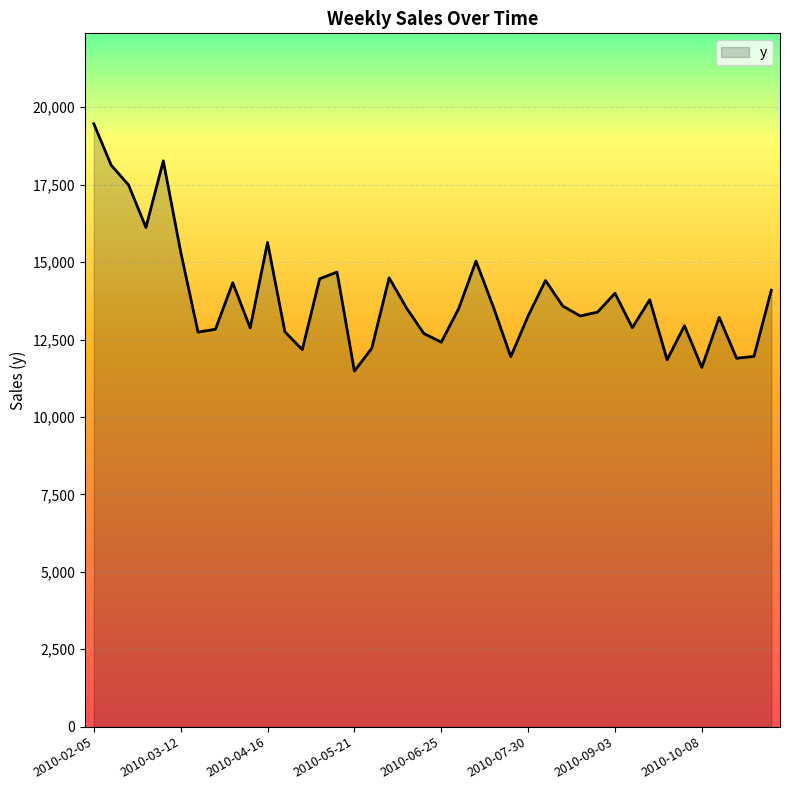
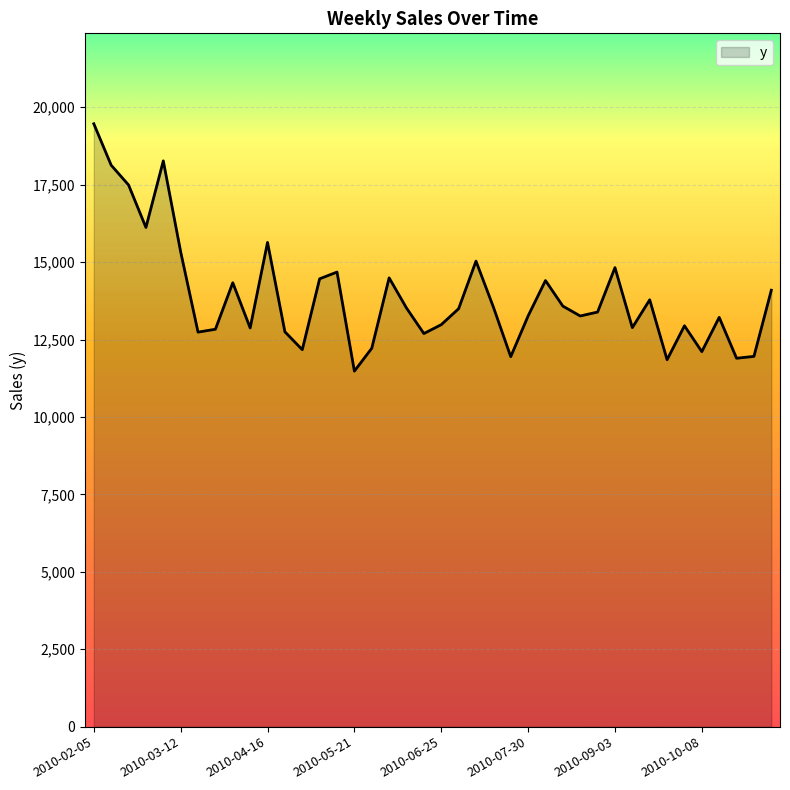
  {
    "2010-02-05": "19,500",
    "2010-03-12": "15,300",
    "2010-04-16": "15,600",
    "2010-05-21": "11,500",
-   "2010-06-25": "12,400",
+   "2010-06-25": "13,000",
    "2010-07-30": "13,300",
-   "2010-09-03": "14,000",
-   "2010-10-08": "11,600"
+   "2010-09-03": "14,800",
+   "2010-10-08": "12,100"
  }
